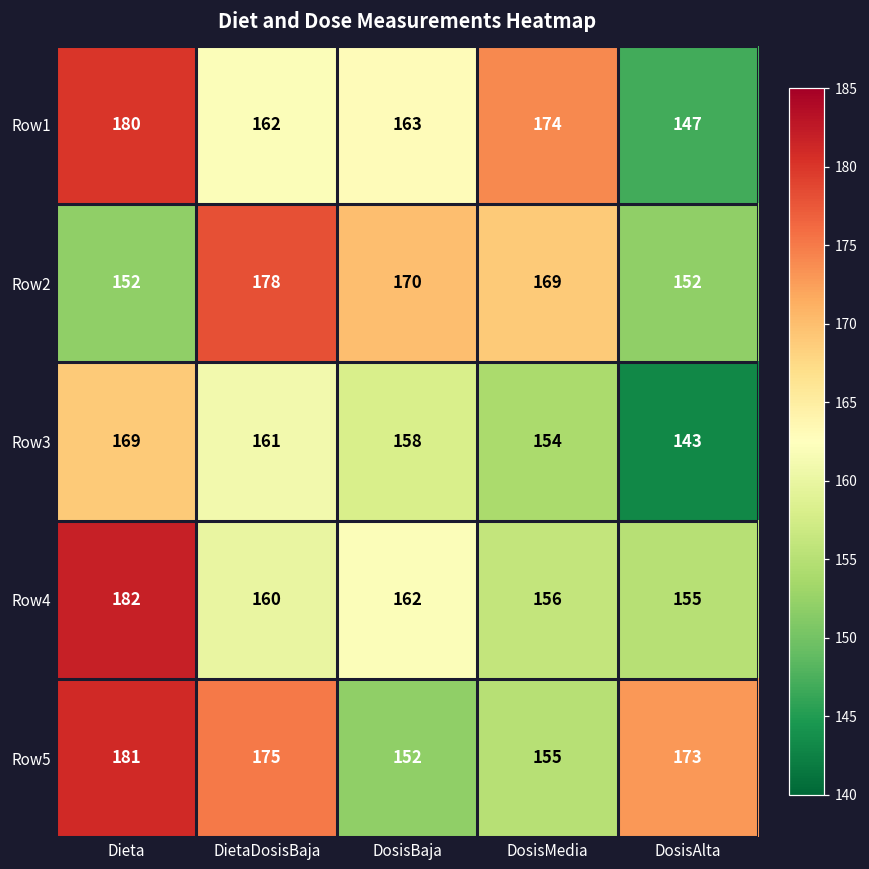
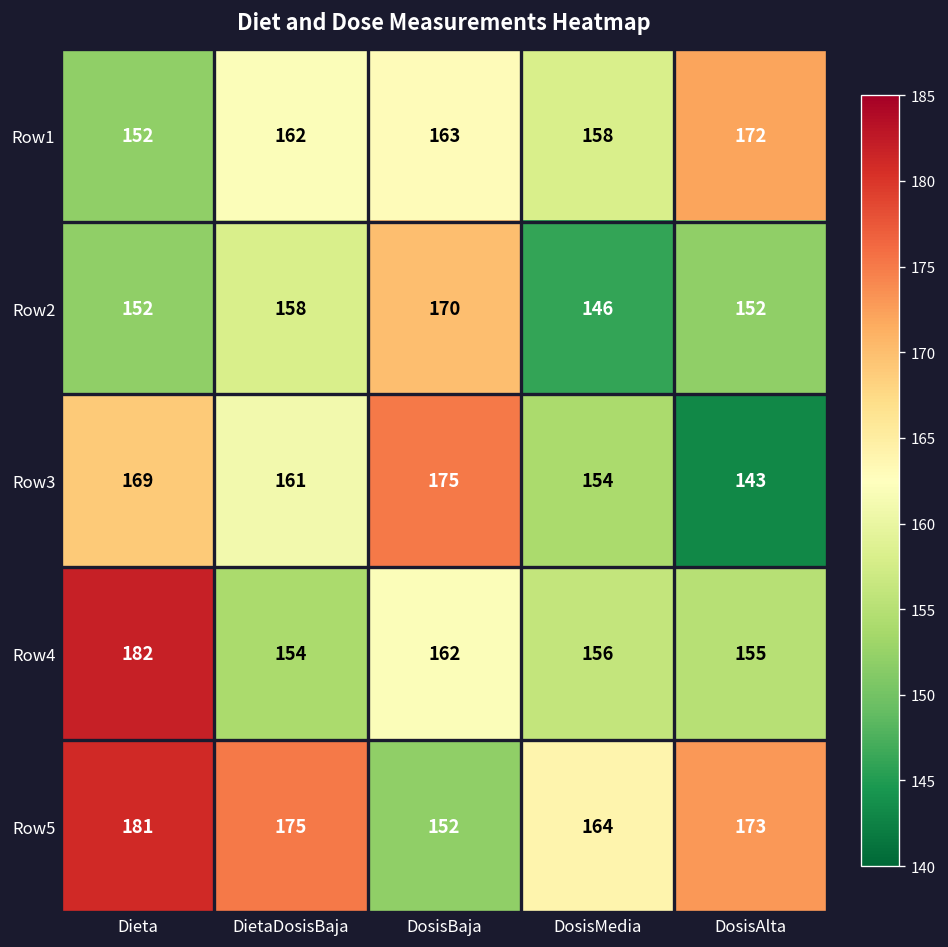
  {
    "Row1": {
-     "Dieta": 180,
+     "Dieta": 152,
      "DietaDosisBaja": 162,
      "DosisBaja": 163,
-     "DosisMedia": 174,
-     "DosisAlta": 147
+     "DosisMedia": 158,
+     "DosisAlta": 172
    },
    "Row2": {
      "Dieta": 152,
-     "DietaDosisBaja": 178,
+     "DietaDosisBaja": 158,
      "DosisBaja": 170,
-     "DosisMedia": 169,
+     "DosisMedia": 146,
      "DosisAlta": 152
    },
    "Row3": {
      "Dieta": 169,
      "DietaDosisBaja": 161,
-     "DosisBaja": 158,
+     "DosisBaja": 175,
      "DosisMedia": 154,
      "DosisAlta": 143
    },
    "Row4": {
      "Dieta": 182,
-     "DietaDosisBaja": 160,
+     "DietaDosisBaja": 154,
      "DosisBaja": 162,
      "DosisMedia": 156,
      "DosisAlta": 155
    },
    "Row5": {
      "Dieta": 181,
      "DietaDosisBaja": 175,
      "DosisBaja": 152,
-     "DosisMedia": 155,
+     "DosisMedia": 164,
      "DosisAlta": 173
    }
  }
